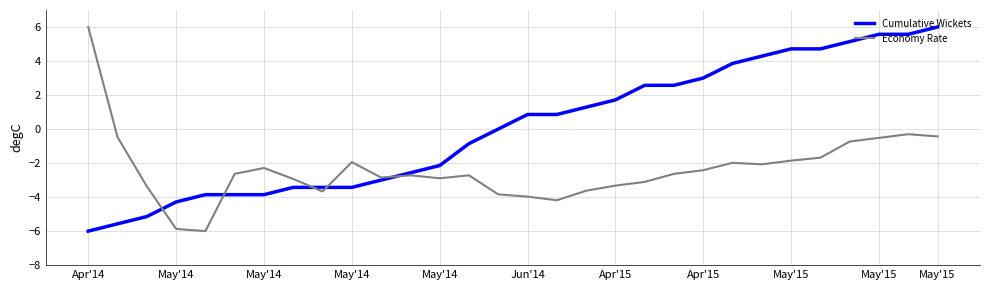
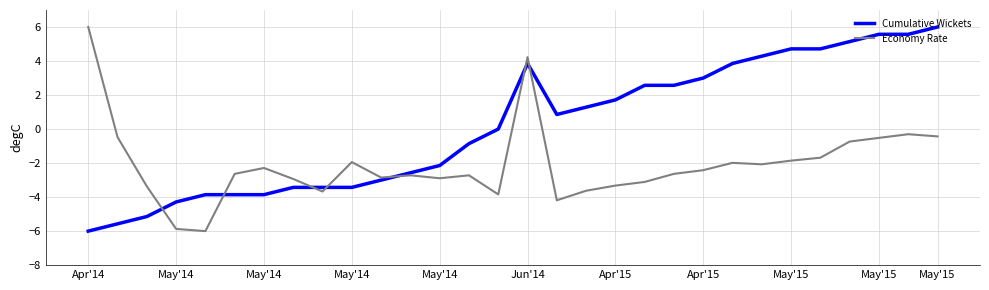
  {
    "Cumulative Wickets": {
      "Apr'14": -6.0,
-     "Jun'14": 0.9
+     "Jun'14": 3.9
    },
    "Economy Rate": {
      "Apr'14": 6.0,
-     "Jun'14": -4.0
+     "Jun'14": 4.2
    }
  }
